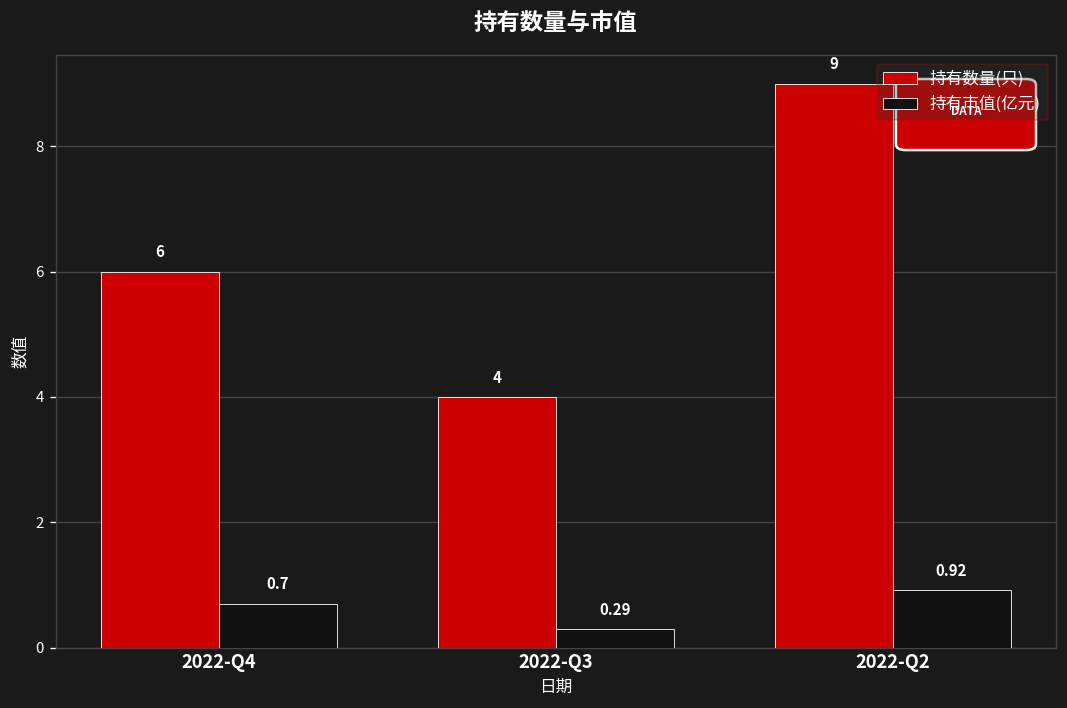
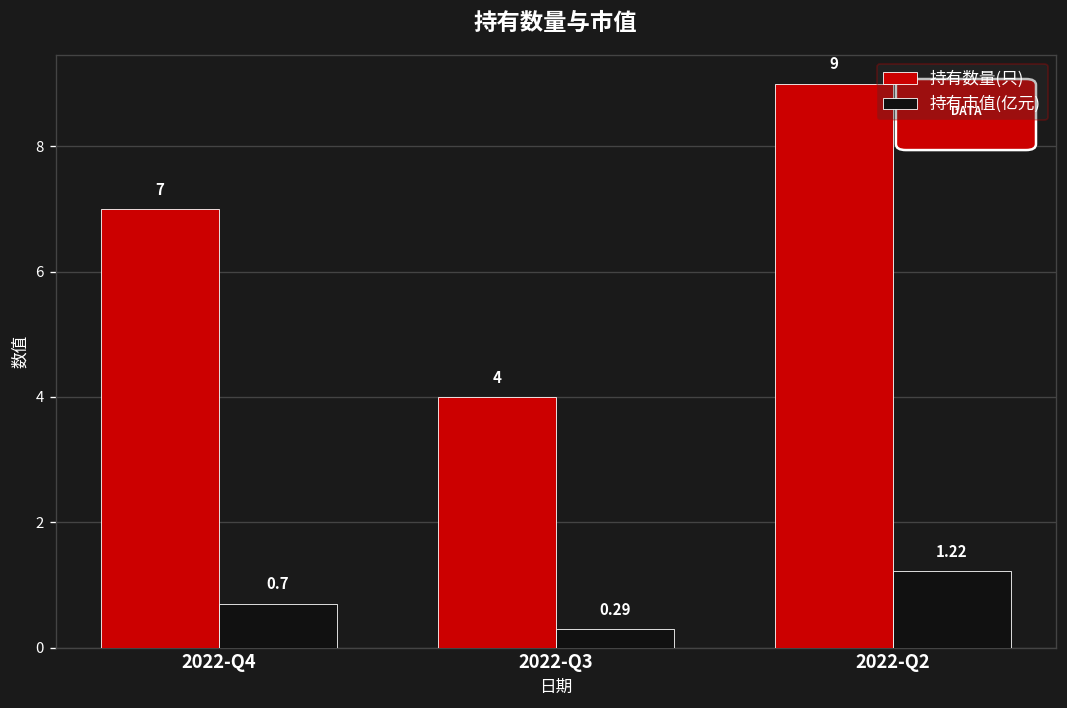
  {
    "持有数量(只)": {
-     "2022-Q4": 6,
+     "2022-Q4": 7,
      "2022-Q3": 4,
      "2022-Q2": 9
    },
    "持有市值(亿元)": {
      "2022-Q4": 0.7,
      "2022-Q3": 0.29,
-     "2022-Q2": 0.92
+     "2022-Q2": 1.22
    }
  }
